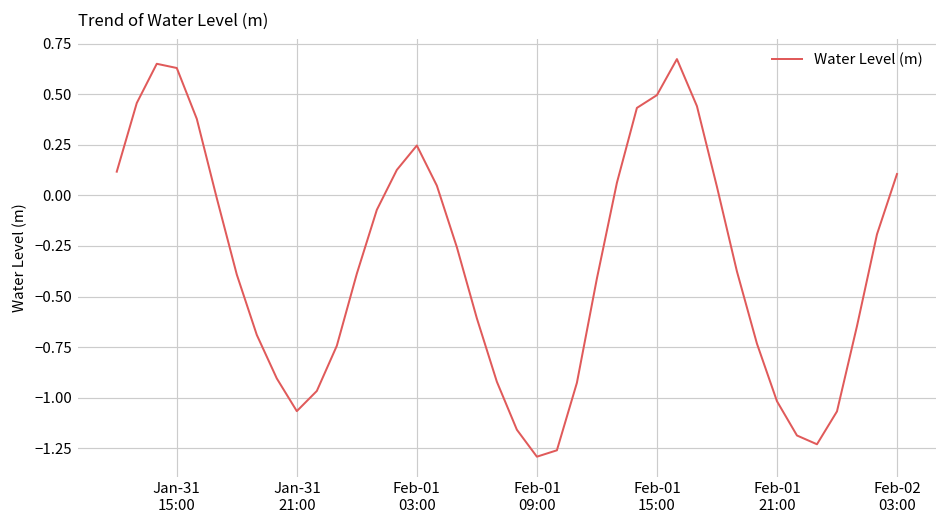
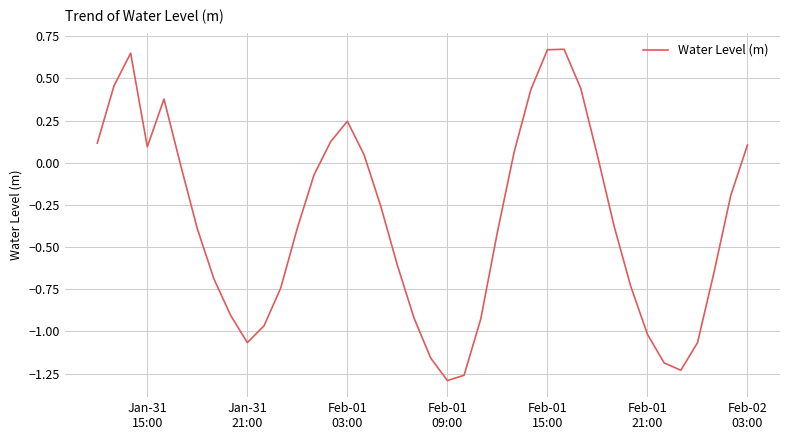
  {
-   "Jan-31 15:00": 0.63,
+   "Jan-31 15:00": 0.09,
    "Jan-31 21:00": -1.07,
    "Feb-01 03:00": 0.25,
    "Feb-01 09:00": -1.29,
-   "Feb-01 15:00": 0.50,
+   "Feb-01 15:00": 0.67,
    "Feb-01 21:00": -1.02,
    "Feb-02 03:00": 0.11
  }
